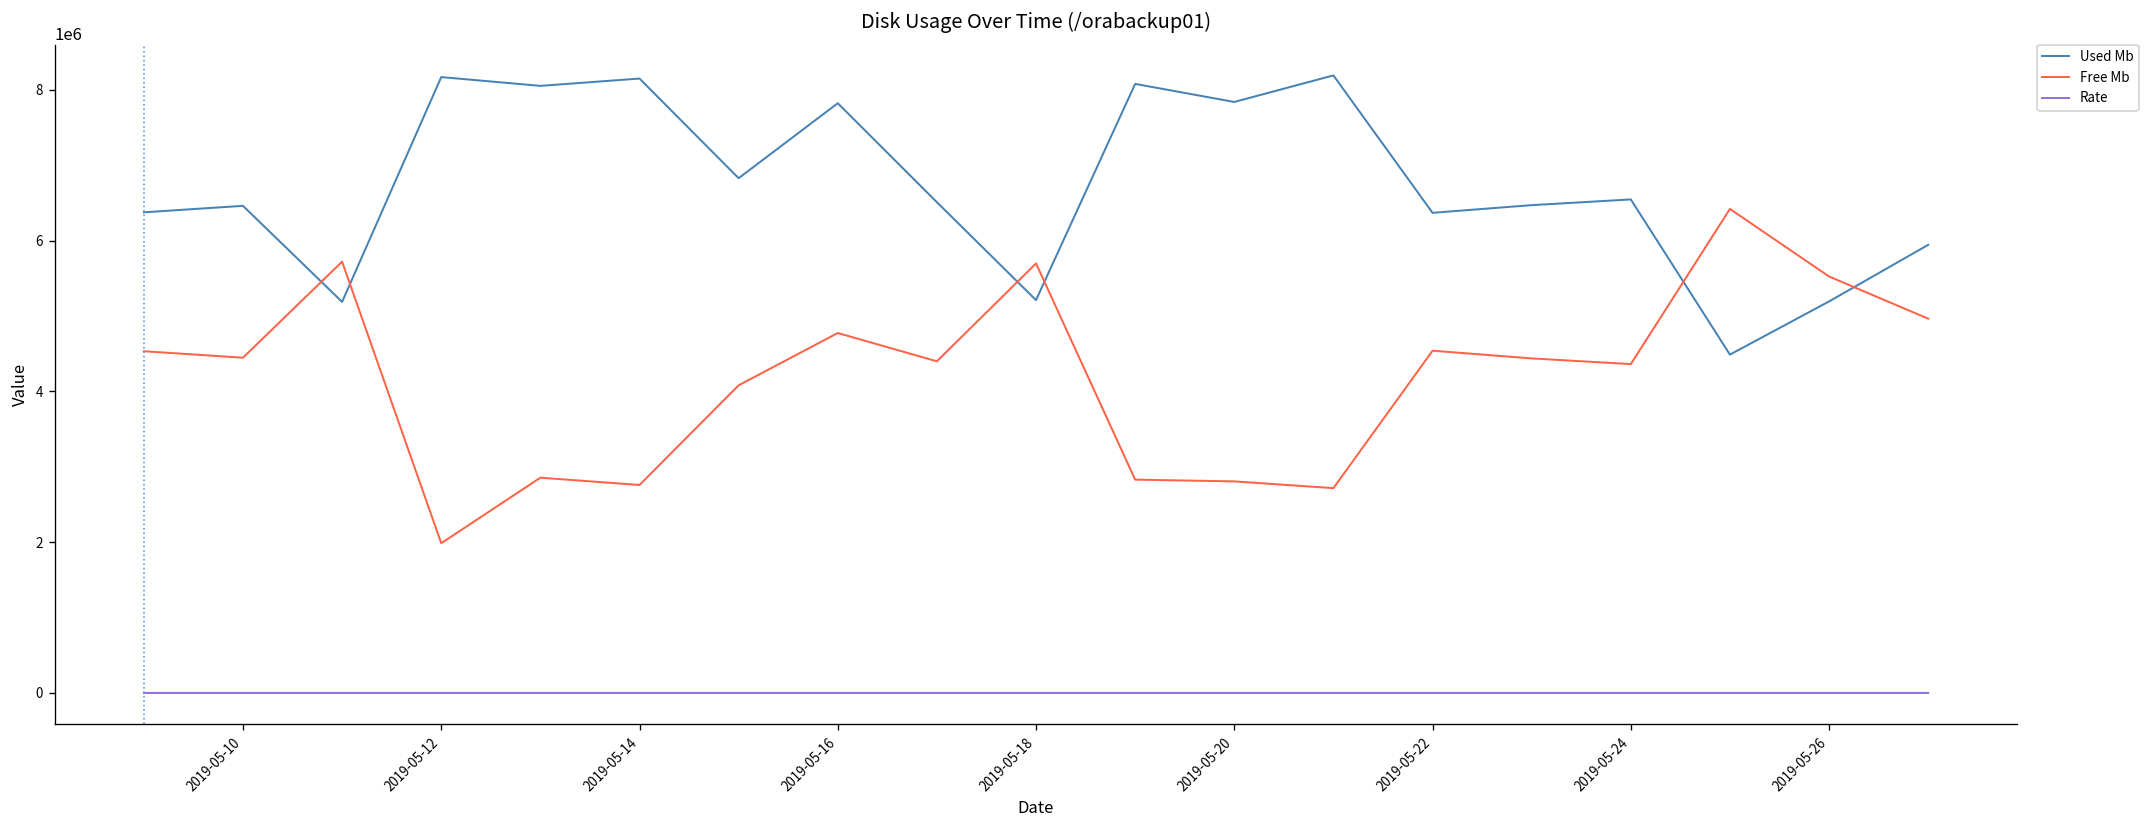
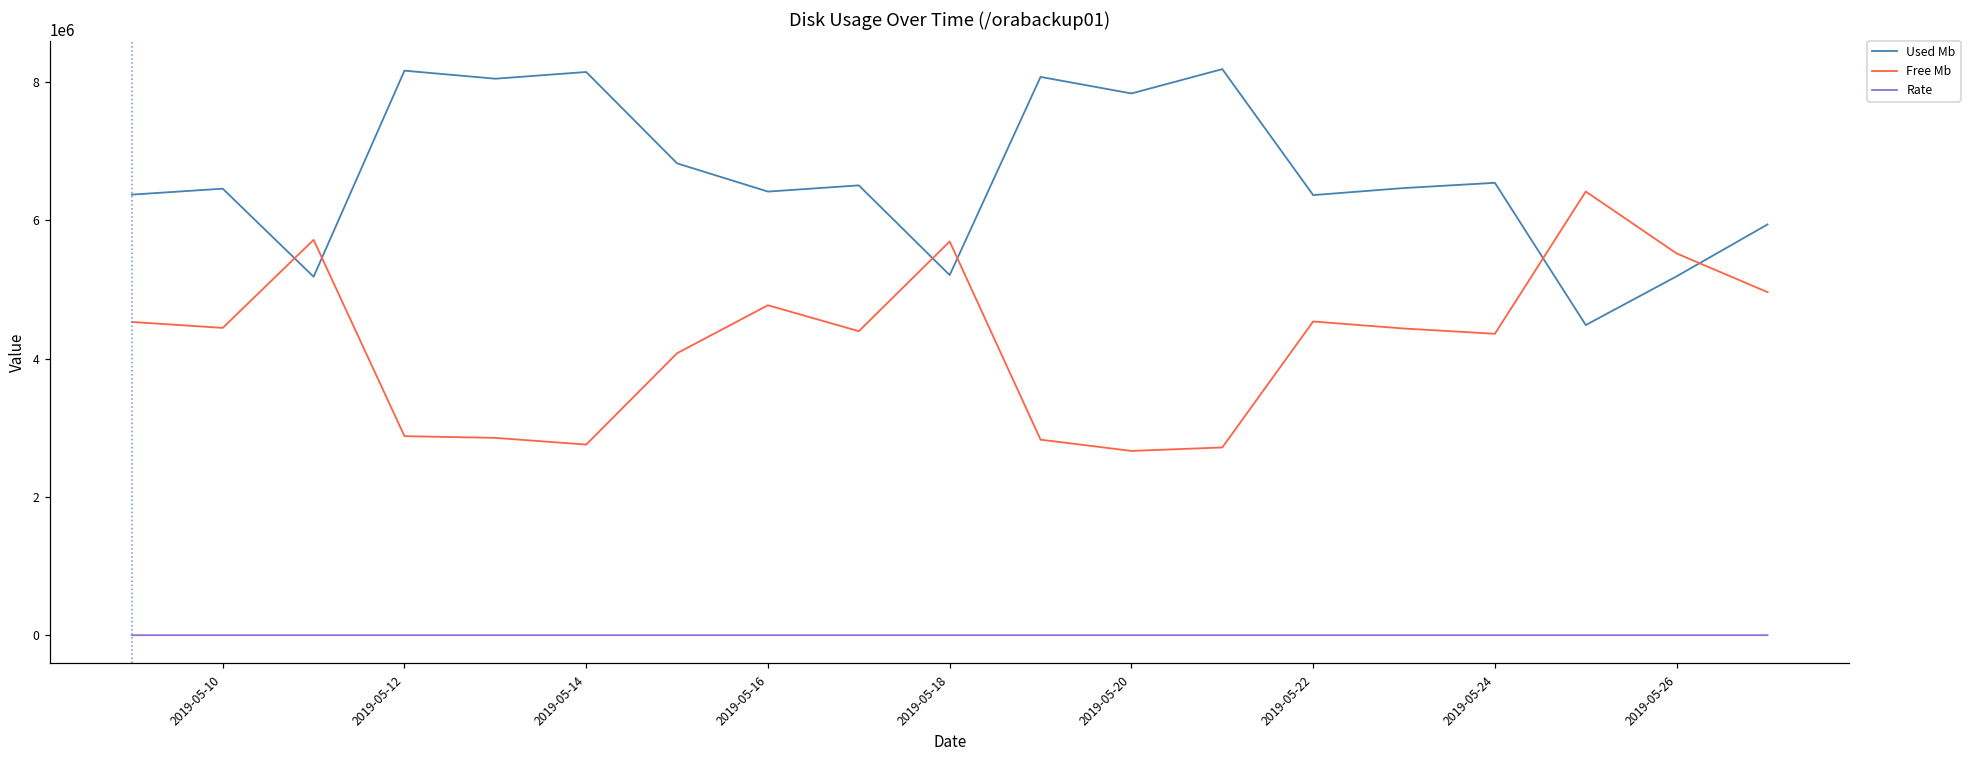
  {
    "Used Mb": {
      "2019-05-10": 6500000,
      "2019-05-12": 8200000,
      "2019-05-14": 8100000,
-     "2019-05-16": 7800000,
+     "2019-05-16": 6400000,
      "2019-05-18": 5200000,
      "2019-05-20": 7800000,
      "2019-05-22": 6400000,
      "2019-05-24": 6500000,
      "2019-05-26": 5200000
    },
    "Free Mb": {
      "2019-05-10": 4400000,
-     "2019-05-12": 2000000,
+     "2019-05-12": 2900000,
      "2019-05-14": 2800000,
      "2019-05-16": 4800000,
      "2019-05-18": 5700000,
-     "2019-05-20": 2800000,
+     "2019-05-20": 2700000,
      "2019-05-22": 4500000,
      "2019-05-24": 4400000,
      "2019-05-26": 5500000
    },
    "Rate": {
      "2019-05-10": 0,
      "2019-05-12": 0,
      "2019-05-14": 0,
      "2019-05-16": 0,
      "2019-05-18": 0,
      "2019-05-20": 0,
      "2019-05-22": 0,
      "2019-05-24": 0,
      "2019-05-26": 0
    }
  }
